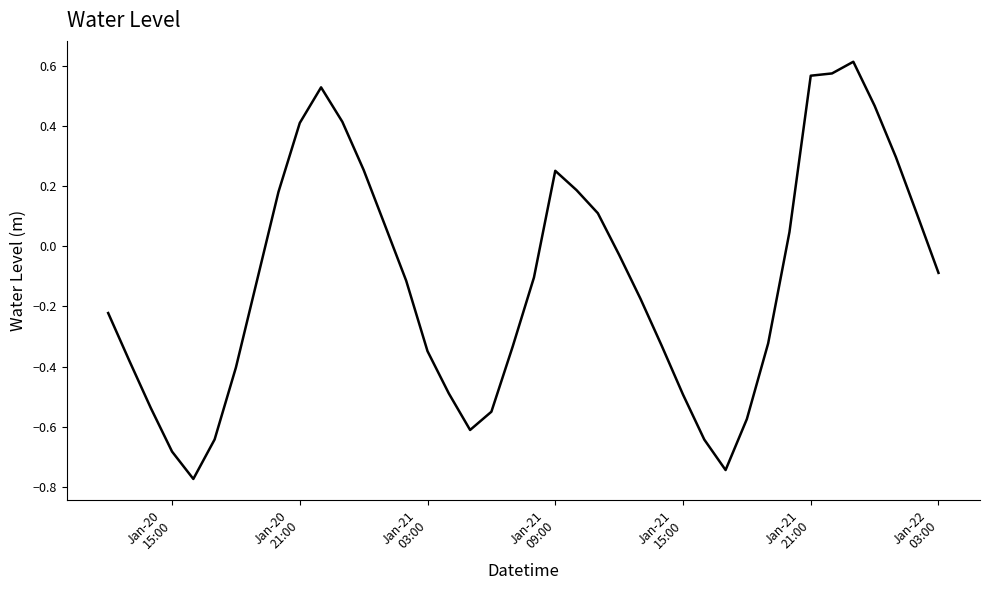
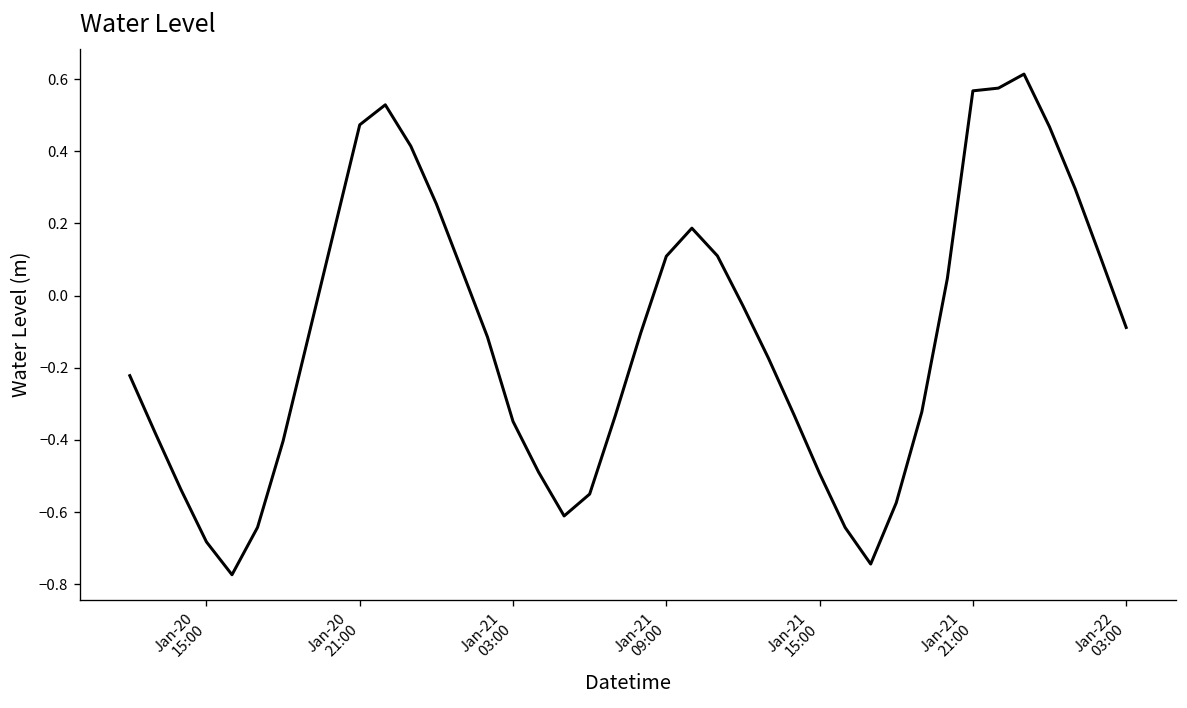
  {
    "Jan-20 15:00": -0.68,
-   "Jan-20 21:00": 0.41,
+   "Jan-20 21:00": 0.47,
    "Jan-21 03:00": -0.35,
-   "Jan-21 09:00": 0.25,
+   "Jan-21 09:00": 0.11,
    "Jan-21 15:00": -0.49,
    "Jan-21 21:00": 0.57,
    "Jan-22 03:00": -0.09
  }
